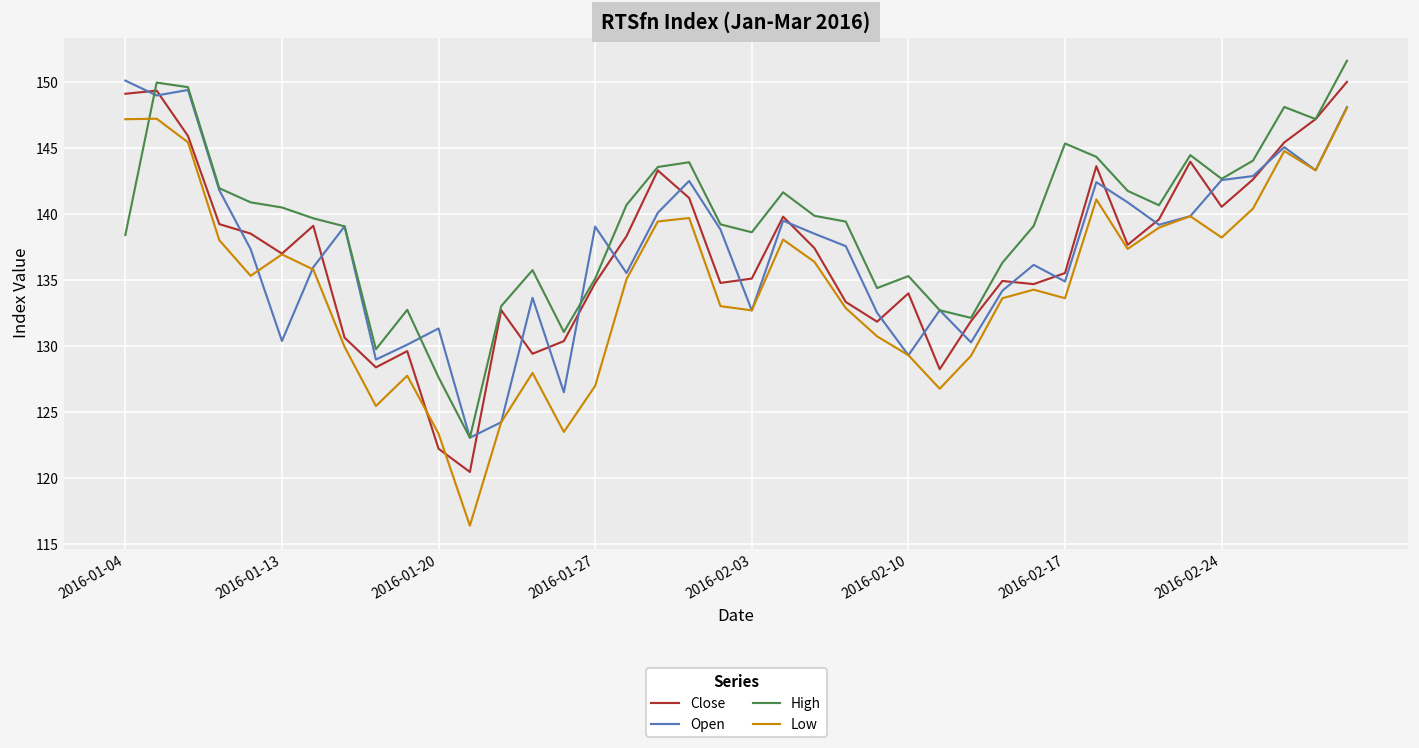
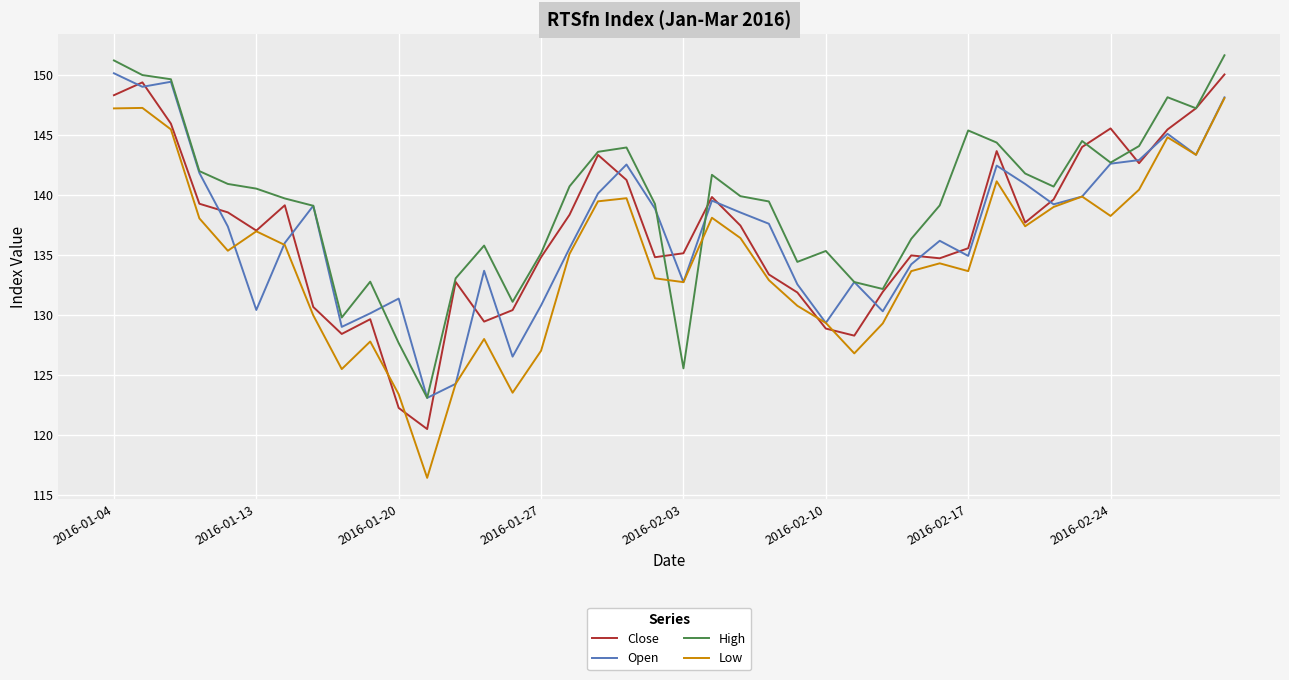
  {
    "Close": {
-     "2016-01-04": 149.1,
+     "2016-01-04": 148.3,
      "2016-01-20": 122.2,
      "2016-01-27": 134.8,
      "2016-02-03": 135.1,
-     "2016-02-10": 134.0,
+     "2016-02-10": 128.9,
      "2016-02-17": 135.6,
-     "2016-02-24": 140.6
+     "2016-02-24": 145.5
    },
    "Open": {
      "2016-01-04": 150.1,
      "2016-01-13": 130.4,
      "2016-01-20": 131.4,
-     "2016-01-27": 139.1,
+     "2016-01-27": 130.8,
      "2016-02-17": 134.9
    },
    "High": {
-     "2016-01-04": 138.4,
+     "2016-01-04": 151.2,
      "2016-01-13": 140.5,
      "2016-01-20": 127.6,
      "2016-01-27": 135.1,
-     "2016-02-03": 138.6,
+     "2016-02-03": 125.5,
      "2016-02-10": 135.3,
      "2016-02-17": 145.4
    },
    "Low": {
      "2016-01-04": 147.2,
      "2016-01-20": 123.4,
      "2016-01-27": 127.0,
      "2016-02-17": 133.6,
      "2016-02-24": 138.2
    }
  }
